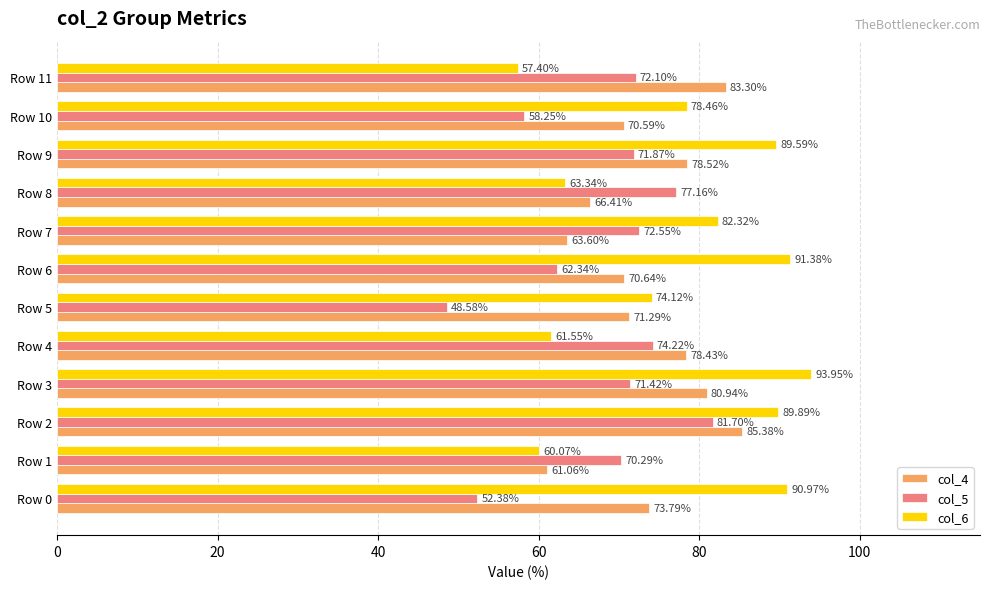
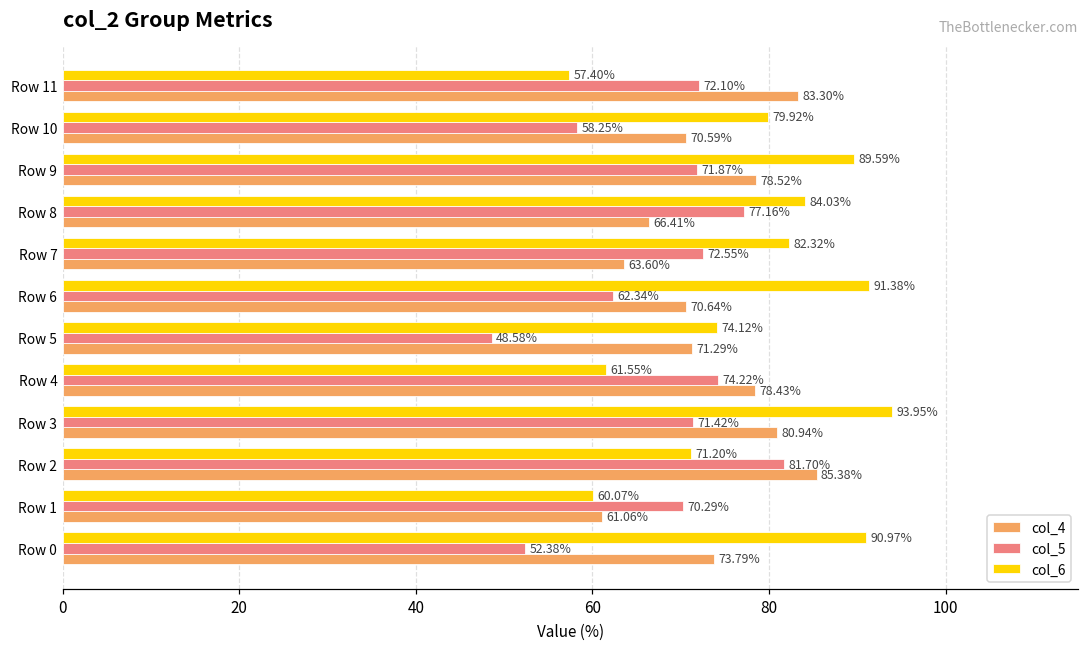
  {
    "col_6": {
      "Row 11": "57.40%",
-     "Row 10": "78.46%",
+     "Row 10": "79.92%",
      "Row 9": "89.59%",
-     "Row 8": "63.34%",
+     "Row 8": "84.03%",
      "Row 7": "82.32%",
      "Row 6": "91.38%",
      "Row 5": "74.12%",
      "Row 4": "61.55%",
      "Row 3": "93.95%",
-     "Row 2": "89.89%",
+     "Row 2": "71.20%",
      "Row 1": "60.07%",
      "Row 0": "90.97%"
    }
  }
